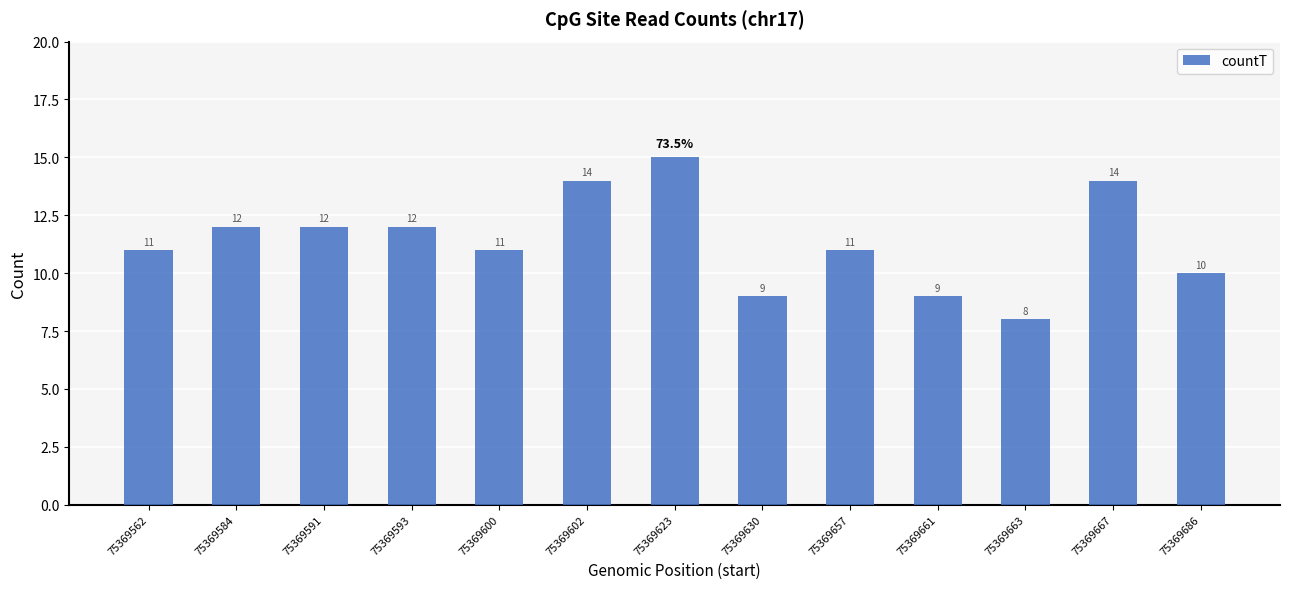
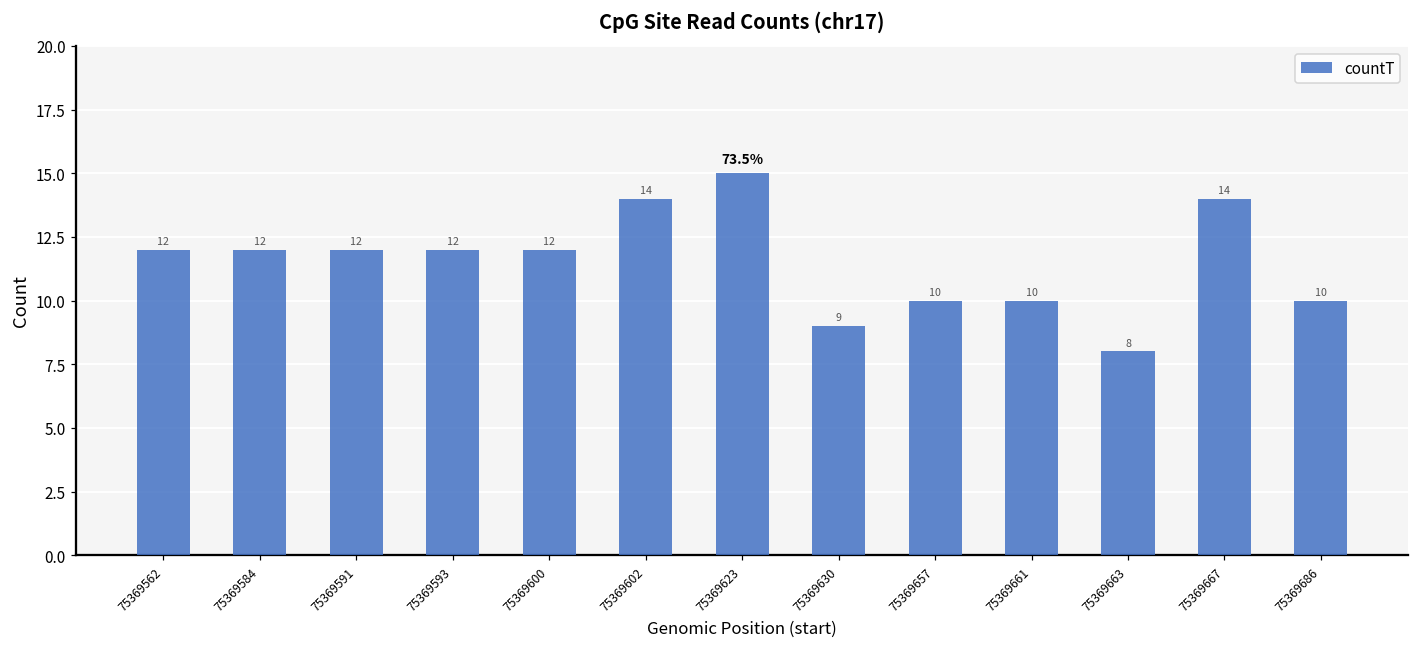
  {
-   "75369562": 11,
+   "75369562": 12,
    "75369584": 12,
    "75369591": 12,
    "75369593": 12,
-   "75369600": 11,
+   "75369600": 12,
    "75369602": 14,
    "75369630": 9,
-   "75369657": 11,
-   "75369661": 9,
+   "75369657": 10,
+   "75369661": 10,
    "75369663": 8,
    "75369667": 14,
    "75369686": 10
  }
